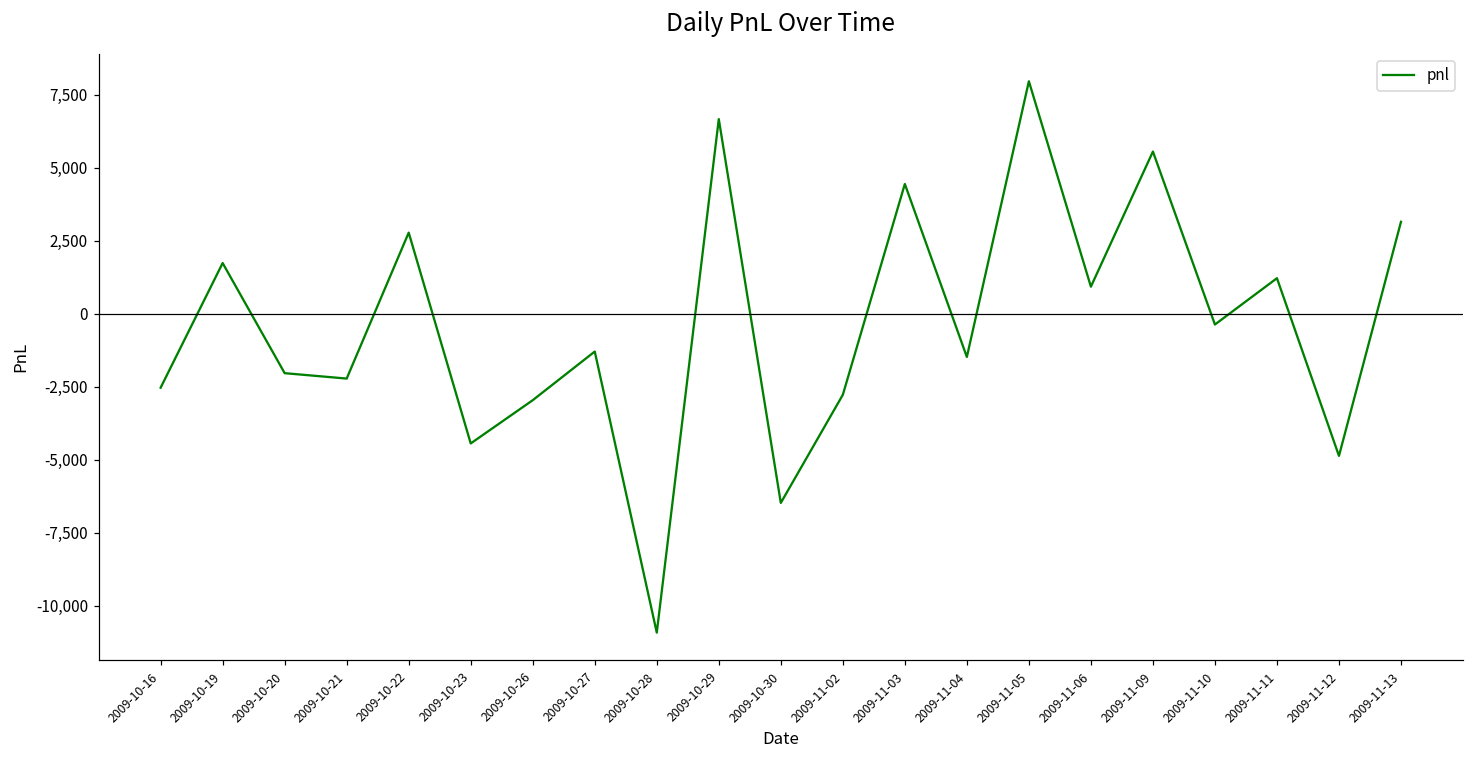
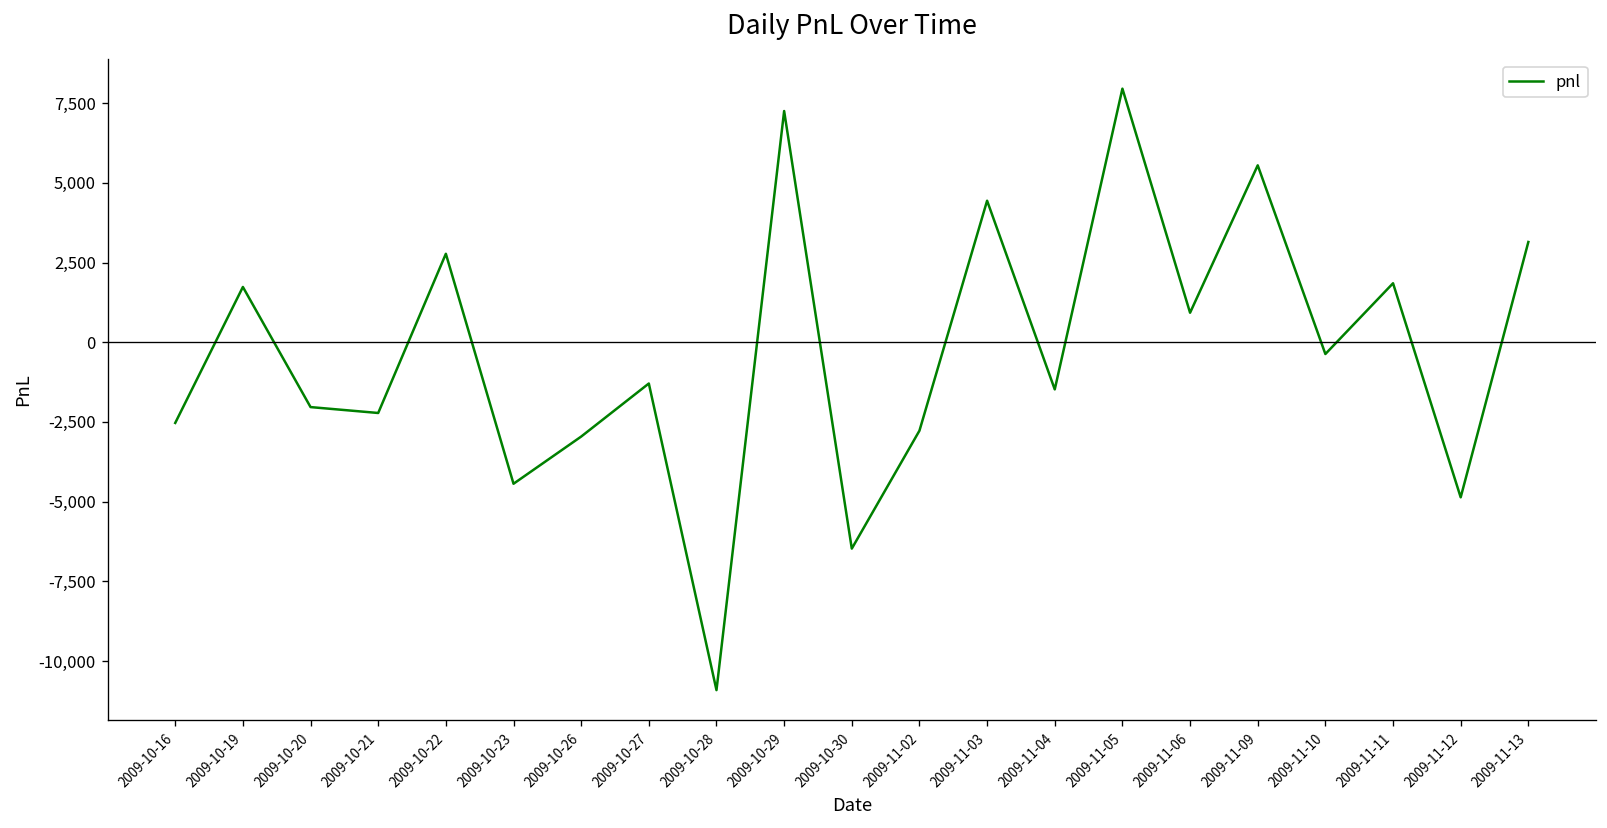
  {
    "2009-10-16": "-2,500",
    "2009-10-19": "1,700",
    "2009-10-20": "-2,000",
    "2009-10-21": "-2,200",
    "2009-10-22": "2,800",
    "2009-10-23": "-4,400",
    "2009-10-26": "-3,000",
    "2009-10-27": "-1,300",
    "2009-10-28": "-10,900",
-   "2009-10-29": "6,700",
+   "2009-10-29": "7,300",
    "2009-10-30": "-6,500",
    "2009-11-02": "-2,800",
    "2009-11-03": "4,400",
    "2009-11-04": "-1,500",
    "2009-11-05": "8,000",
    "2009-11-06": "900",
    "2009-11-09": "5,600",
    "2009-11-10": "-400",
-   "2009-11-11": "1,200",
+   "2009-11-11": "1,900",
    "2009-11-12": "-4,900",
    "2009-11-13": "3,100"
  }
